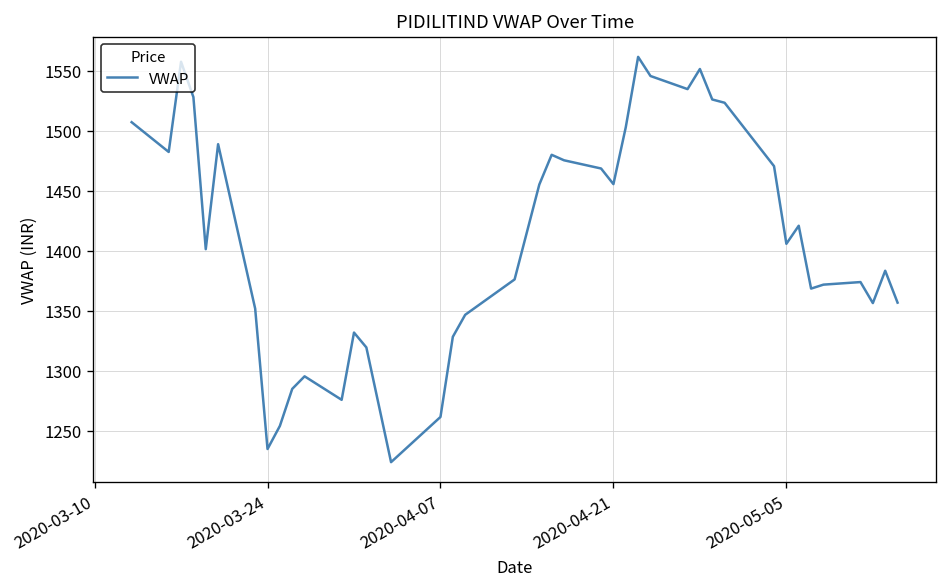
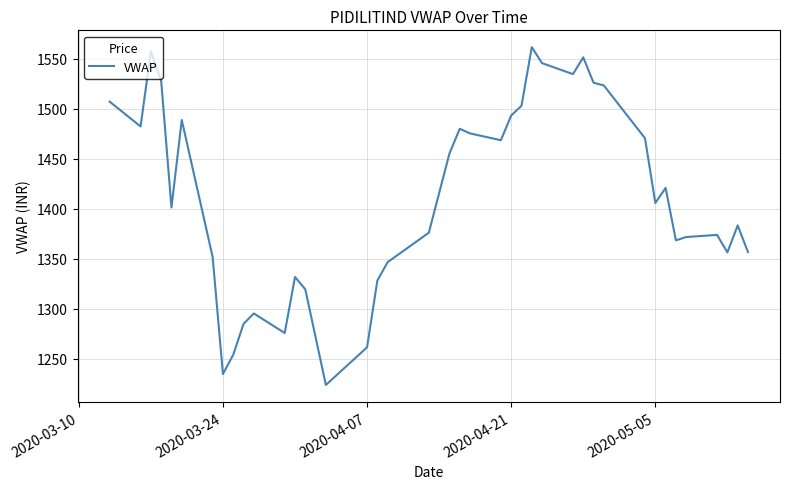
  {
    "2020-03-24": 1230,
    "2020-04-07": 1260,
-   "2020-04-21": 1460,
+   "2020-04-21": 1490,
    "2020-05-05": 1410
  }
